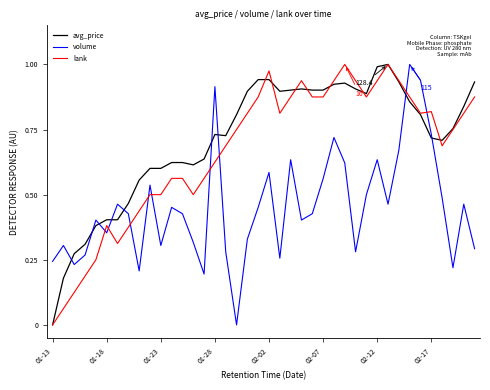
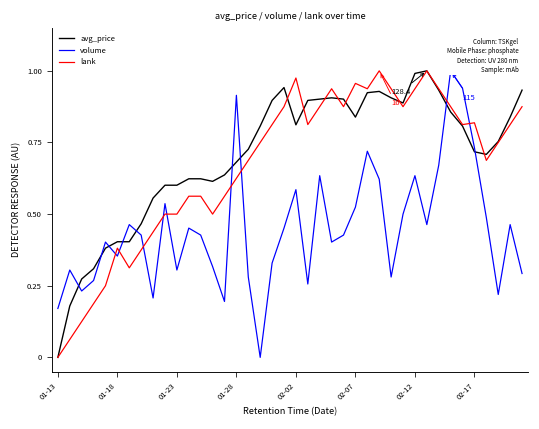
  {
    "avg_price": {
      "01-18": 0.40,
      "01-23": 0.60,
-     "01-28": 0.73,
-     "02-02": 0.94,
-     "02-07": 0.90,
+     "01-28": 0.68,
+     "02-02": 0.81,
+     "02-07": 0.84,
      "02-17": 0.72
    },
    "volume": {
-     "01-13": 0.24,
+     "01-13": 0.17,
      "01-18": 0.35,
      "01-23": 0.30,
      "01-28": 0.91,
      "02-02": 0.59,
-     "02-07": 0.56,
+     "02-07": 0.52,
      "02-12": 0.63,
      "02-17": 0.73
    },
    "lank": {
      "01-18": 0.38,
      "01-23": 0.50,
      "01-28": 0.63,
      "02-02": 0.98,
-     "02-07": 0.88,
+     "02-07": 0.96,
      "02-17": 0.82
    }
  }
